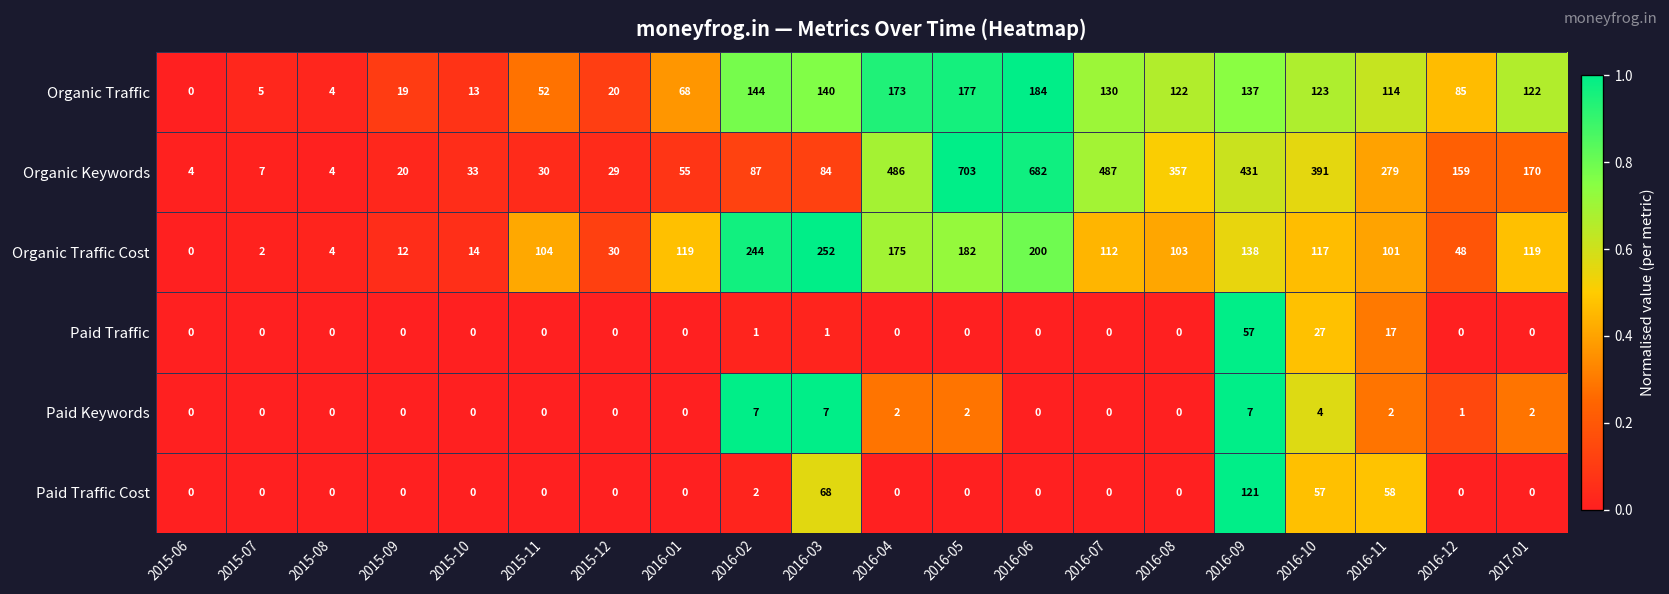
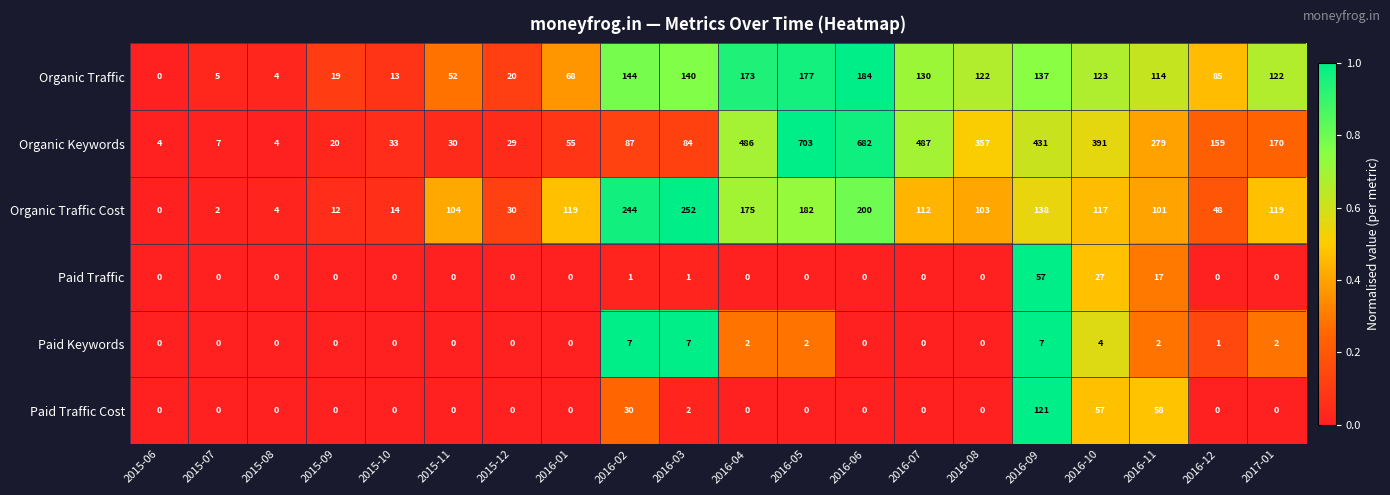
  {
    "Organic Traffic": {
      "2015-06": 0,
      "2015-07": 5,
      "2015-08": 4,
      "2015-09": 19,
      "2015-10": 13,
      "2015-11": 52,
      "2015-12": 20,
      "2016-01": 68,
      "2016-02": 144,
      "2016-03": 140,
      "2016-04": 173,
      "2016-05": 177,
      "2016-06": 184,
      "2016-07": 130,
      "2016-08": 122,
      "2016-09": 137,
      "2016-10": 123,
      "2016-11": 114,
      "2016-12": 85,
      "2017-01": 122
    },
    "Organic Keywords": {
      "2015-06": 4,
      "2015-07": 7,
      "2015-08": 4,
      "2015-09": 20,
      "2015-10": 33,
      "2015-11": 30,
      "2015-12": 29,
      "2016-01": 55,
      "2016-02": 87,
      "2016-03": 84,
      "2016-04": 486,
      "2016-05": 703,
      "2016-06": 682,
      "2016-07": 487,
      "2016-08": 357,
      "2016-09": 431,
      "2016-10": 391,
      "2016-11": 279,
      "2016-12": 159,
      "2017-01": 170
    },
    "Organic Traffic Cost": {
      "2015-06": 0,
      "2015-07": 2,
      "2015-08": 4,
      "2015-09": 12,
      "2015-10": 14,
      "2015-11": 104,
      "2015-12": 30,
      "2016-01": 119,
      "2016-02": 244,
      "2016-03": 252,
      "2016-04": 175,
      "2016-05": 182,
      "2016-06": 200,
      "2016-07": 112,
      "2016-08": 103,
      "2016-09": 138,
      "2016-10": 117,
      "2016-11": 101,
      "2016-12": 48,
      "2017-01": 119
    },
    "Paid Traffic": {
      "2015-06": 0,
      "2015-07": 0,
      "2015-08": 0,
      "2015-09": 0,
      "2015-10": 0,
      "2015-11": 0,
      "2015-12": 0,
      "2016-01": 0,
      "2016-02": 1,
      "2016-03": 1,
      "2016-04": 0,
      "2016-05": 0,
      "2016-06": 0,
      "2016-07": 0,
      "2016-08": 0,
      "2016-09": 57,
      "2016-10": 27,
      "2016-11": 17,
      "2016-12": 0,
      "2017-01": 0
    },
    "Paid Keywords": {
      "2015-06": 0,
      "2015-07": 0,
      "2015-08": 0,
      "2015-09": 0,
      "2015-10": 0,
      "2015-11": 0,
      "2015-12": 0,
      "2016-01": 0,
      "2016-02": 7,
      "2016-03": 7,
      "2016-04": 2,
      "2016-05": 2,
      "2016-06": 0,
      "2016-07": 0,
      "2016-08": 0,
      "2016-09": 7,
      "2016-10": 4,
      "2016-11": 2,
      "2016-12": 1,
      "2017-01": 2
    },
    "Paid Traffic Cost": {
      "2015-06": 0,
      "2015-07": 0,
      "2015-08": 0,
      "2015-09": 0,
      "2015-10": 0,
      "2015-11": 0,
      "2015-12": 0,
      "2016-01": 0,
-     "2016-02": 2,
-     "2016-03": 68,
+     "2016-02": 30,
+     "2016-03": 2,
      "2016-04": 0,
      "2016-05": 0,
      "2016-06": 0,
      "2016-07": 0,
      "2016-08": 0,
      "2016-09": 121,
      "2016-10": 57,
      "2016-11": 58,
      "2016-12": 0,
      "2017-01": 0
    }
  }
